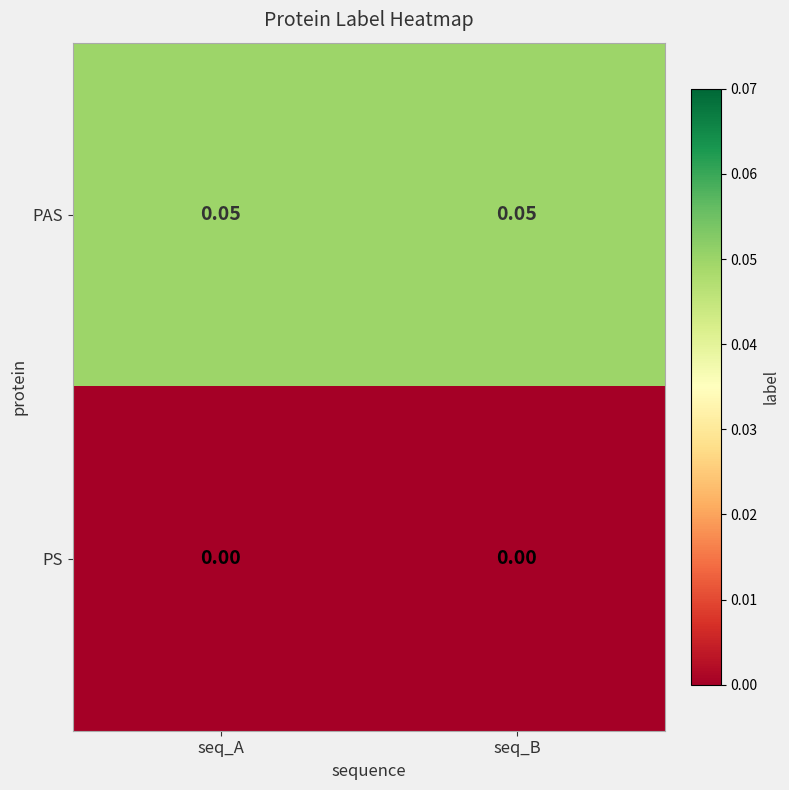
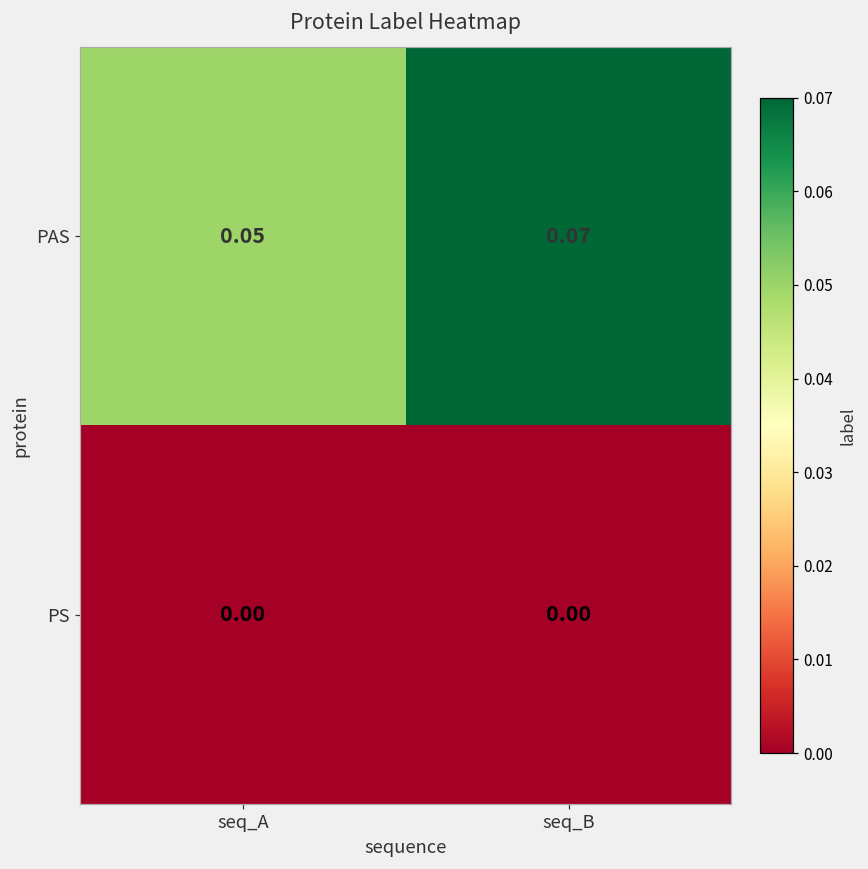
  {
    "PAS": {
      "seq_A": 0.05,
-     "seq_B": 0.05
+     "seq_B": 0.07
    },
    "PS": {
      "seq_A": 0.00,
      "seq_B": 0.00
    }
  }
